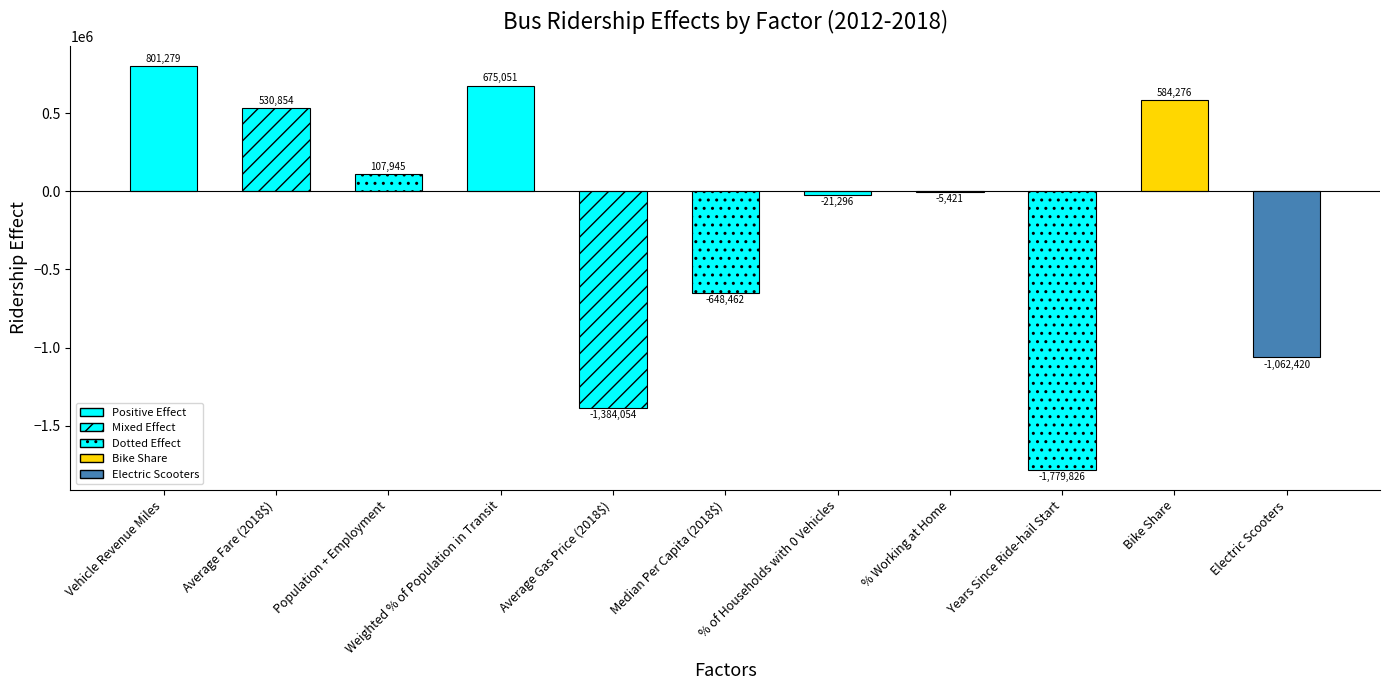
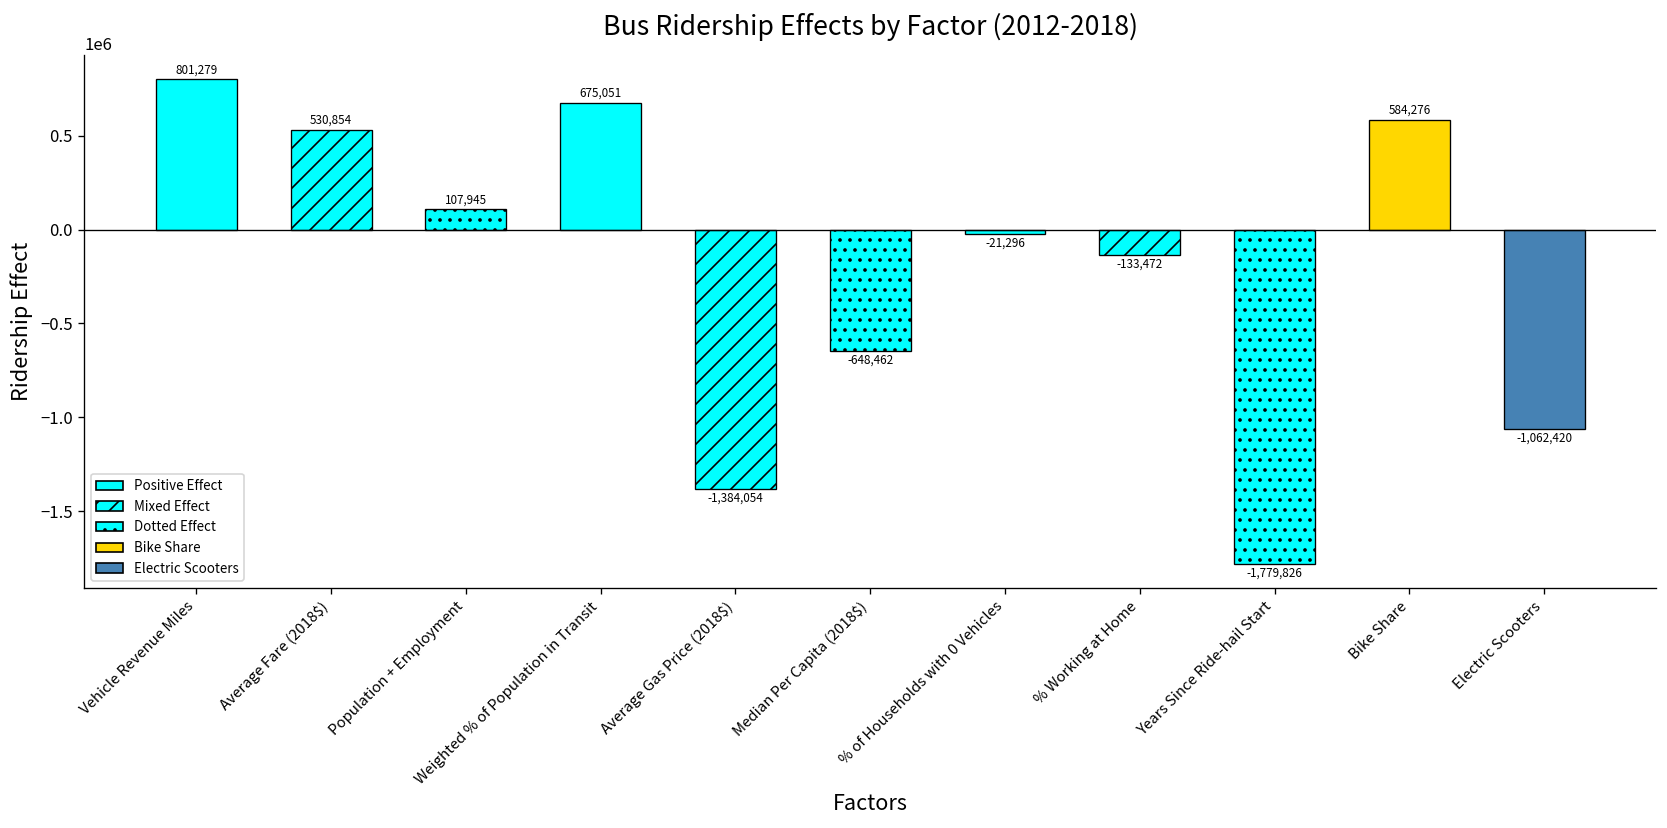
  {
    "Vehicle Revenue Miles": "801,279",
    "Average Fare (2018$)": "530,854",
    "Population + Employment": "107,945",
    "Weighted % of Population in Transit": "675,051",
    "Average Gas Price (2018$)": "-1,384,054",
    "Median Per Capita (2018$)": "-648,462",
    "% of Households with 0 Vehicles": "-21,296",
-   "% Working at Home": "-5,421",
+   "% Working at Home": "-133,472",
    "Years Since Ride-hail Start": "-1,779,826",
    "Bike Share": "584,276",
    "Electric Scooters": "-1,062,420"
  }
